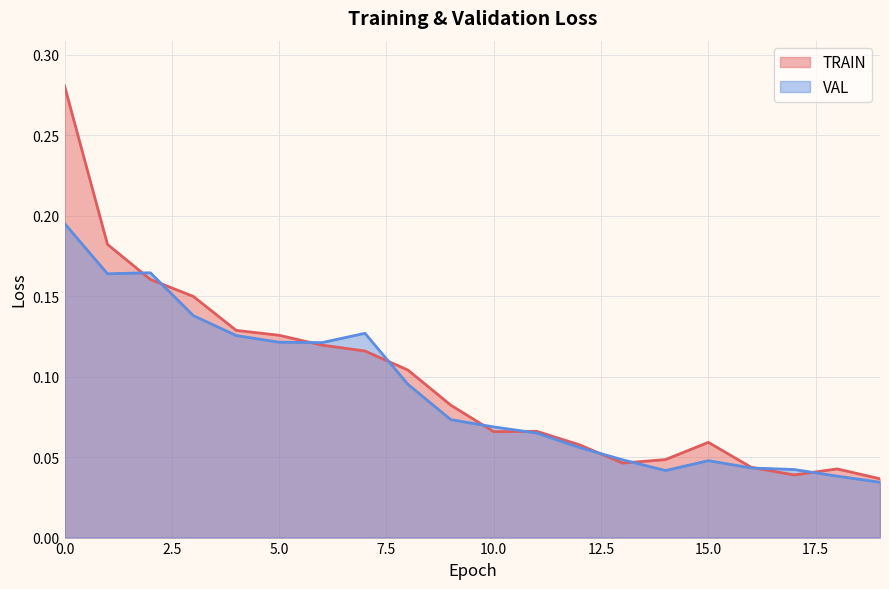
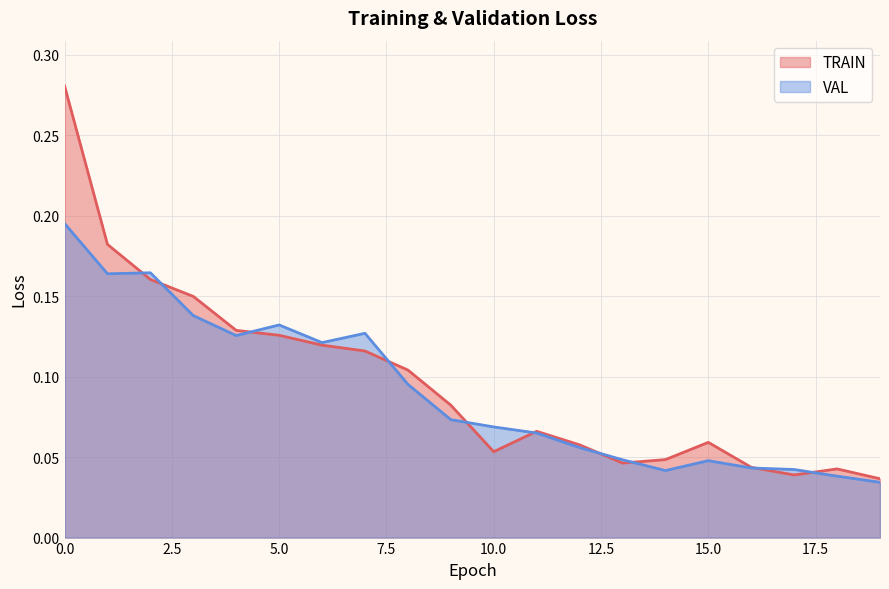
  {
    "TRAIN": {
      "0.0": 0.281,
      "5.0": 0.126,
-     "10.0": 0.066,
+     "10.0": 0.053,
      "15.0": 0.059
    },
    "VAL": {
      "0.0": 0.195,
-     "5.0": 0.121,
+     "5.0": 0.132,
      "10.0": 0.069,
      "15.0": 0.048
    }
  }
